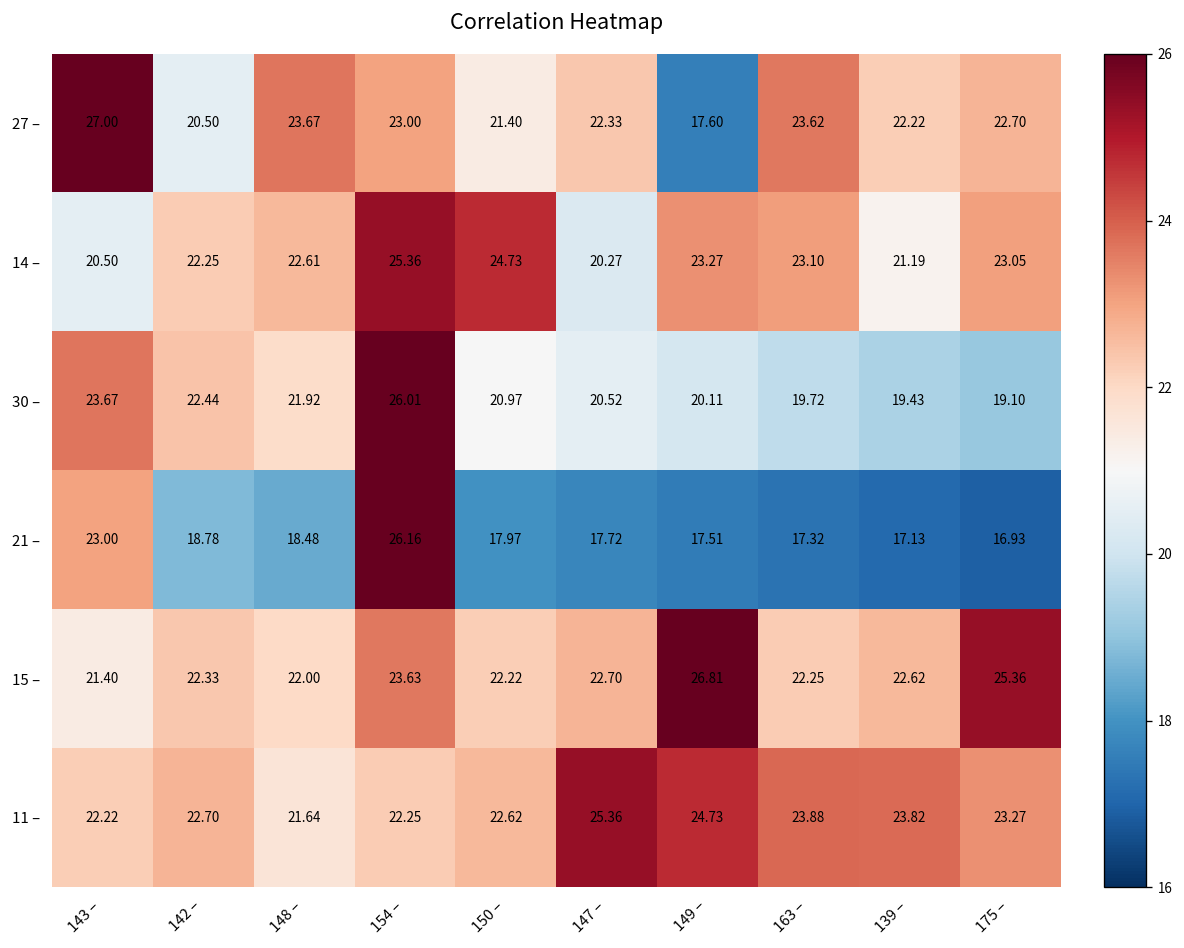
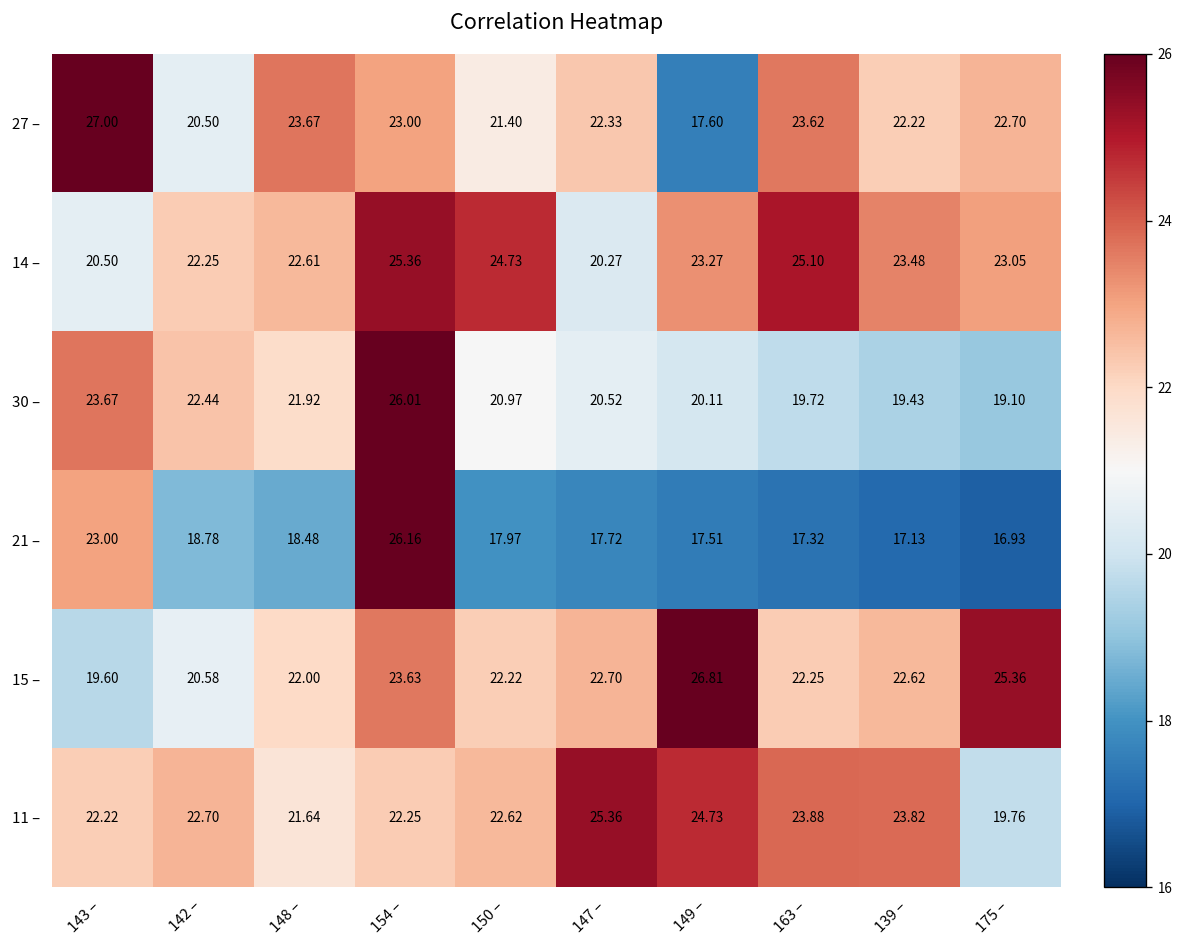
  {
    "27 –": {
      "143 –": 27.00,
      "142 –": 20.50,
      "148 –": 23.67,
      "154 –": 23.00,
      "150 –": 21.40,
      "147 –": 22.33,
      "149 –": 17.60,
      "163 –": 23.62,
      "139 –": 22.22,
      "175 –": 22.70
    },
    "14 –": {
      "143 –": 20.50,
      "142 –": 22.25,
      "148 –": 22.61,
      "154 –": 25.36,
      "150 –": 24.73,
      "147 –": 20.27,
      "149 –": 23.27,
-     "163 –": 23.10,
-     "139 –": 21.19,
+     "163 –": 25.10,
+     "139 –": 23.48,
      "175 –": 23.05
    },
    "30 –": {
      "143 –": 23.67,
      "142 –": 22.44,
      "148 –": 21.92,
      "154 –": 26.01,
      "150 –": 20.97,
      "147 –": 20.52,
      "149 –": 20.11,
      "163 –": 19.72,
      "139 –": 19.43,
      "175 –": 19.10
    },
    "21 –": {
      "143 –": 23.00,
      "142 –": 18.78,
      "148 –": 18.48,
      "154 –": 26.16,
      "150 –": 17.97,
      "147 –": 17.72,
      "149 –": 17.51,
      "163 –": 17.32,
      "139 –": 17.13,
      "175 –": 16.93
    },
    "15 –": {
-     "143 –": 21.40,
-     "142 –": 22.33,
+     "143 –": 19.60,
+     "142 –": 20.58,
      "148 –": 22.00,
      "154 –": 23.63,
      "150 –": 22.22,
      "147 –": 22.70,
      "149 –": 26.81,
      "163 –": 22.25,
      "139 –": 22.62,
      "175 –": 25.36
    },
    "11 –": {
      "143 –": 22.22,
      "142 –": 22.70,
      "148 –": 21.64,
      "154 –": 22.25,
      "150 –": 22.62,
      "147 –": 25.36,
      "149 –": 24.73,
      "163 –": 23.88,
      "139 –": 23.82,
-     "175 –": 23.27
+     "175 –": 19.76
    }
  }
